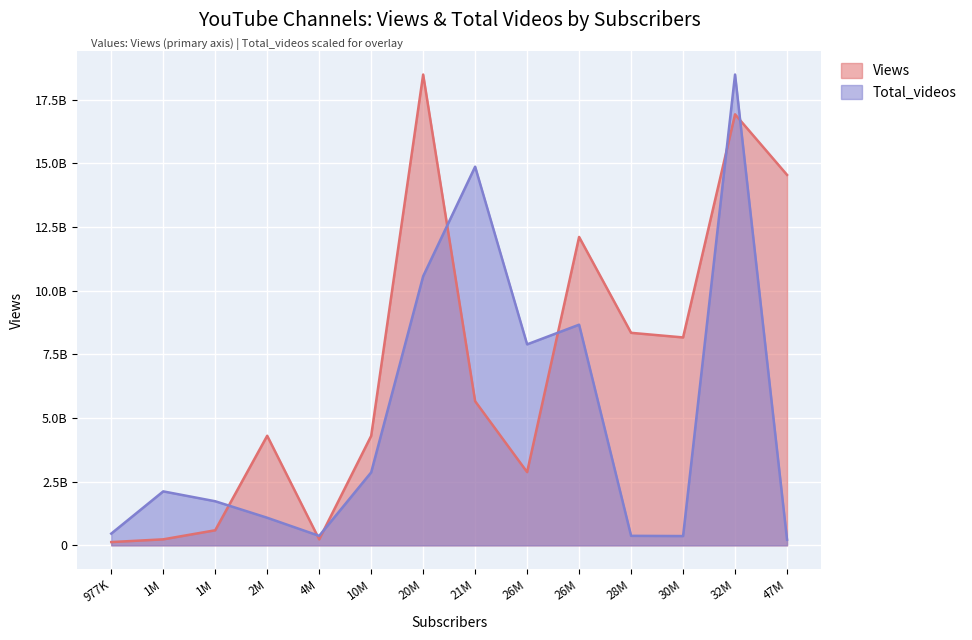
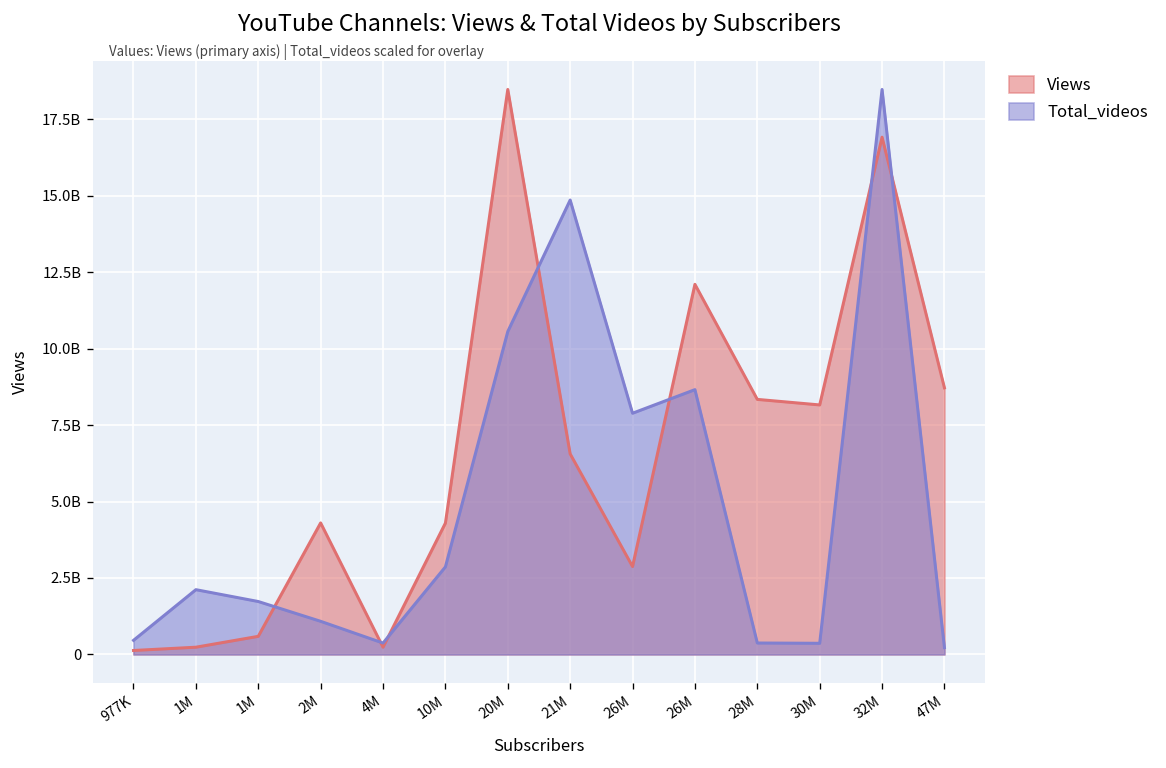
  {
    "Views": {
      "977K": 100000000,
      "2M": 4300000000,
      "4M": 200000000,
      "10M": 4300000000,
      "20M": 18500000000,
-     "21M": 5700000000,
+     "21M": 6600000000,
      "28M": 8300000000,
      "30M": 8200000000,
      "32M": 16900000000,
-     "47M": 14500000000
+     "47M": 8700000000
    },
    "Total_videos": {
      "977K": 500000000,
      "2M": 1100000000,
      "4M": 400000000,
      "10M": 2900000000,
      "20M": 10600000000,
      "21M": 14900000000,
      "28M": 400000000,
      "30M": 400000000,
      "32M": 18500000000,
      "47M": 200000000
    }
  }
